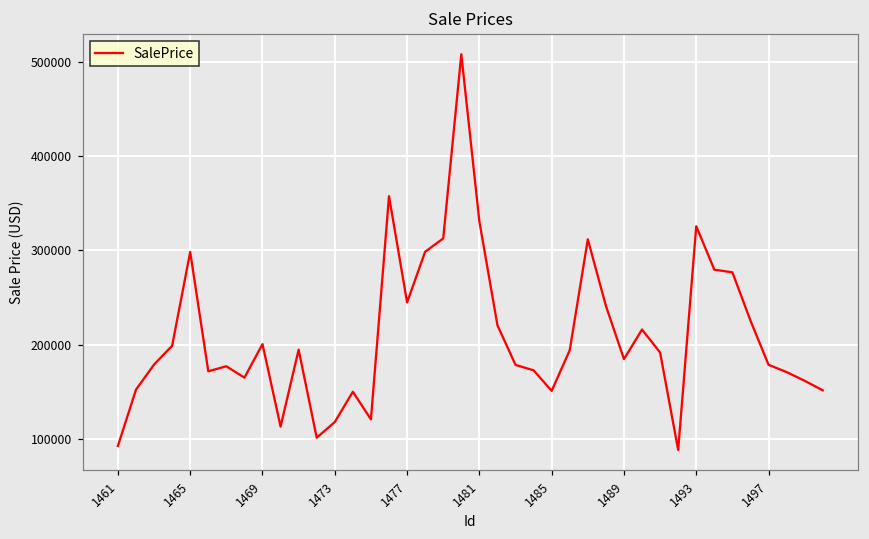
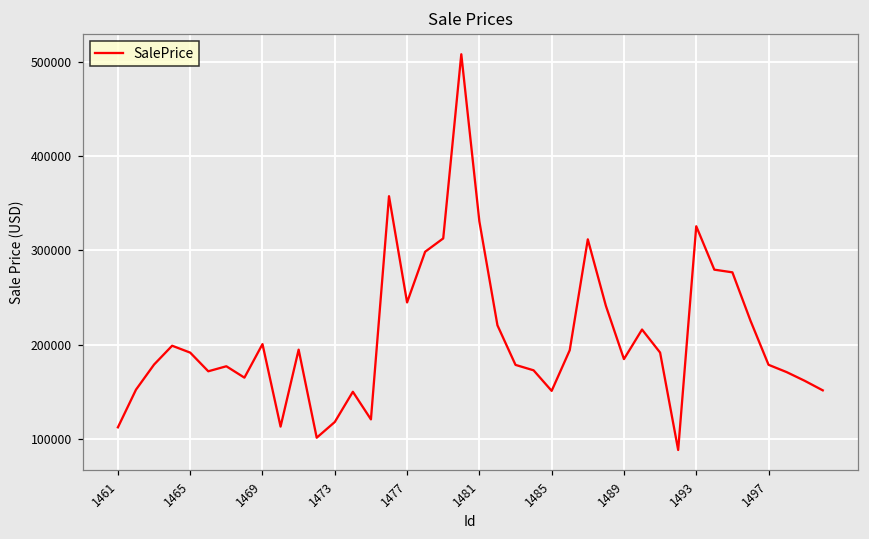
  {
-   "1461": 90000,
-   "1465": 300000,
+   "1461": 110000,
+   "1465": 190000,
    "1469": 200000,
    "1473": 120000,
    "1477": 240000,
    "1481": 330000,
    "1485": 150000,
    "1489": 180000,
    "1493": 330000,
    "1497": 180000
  }
